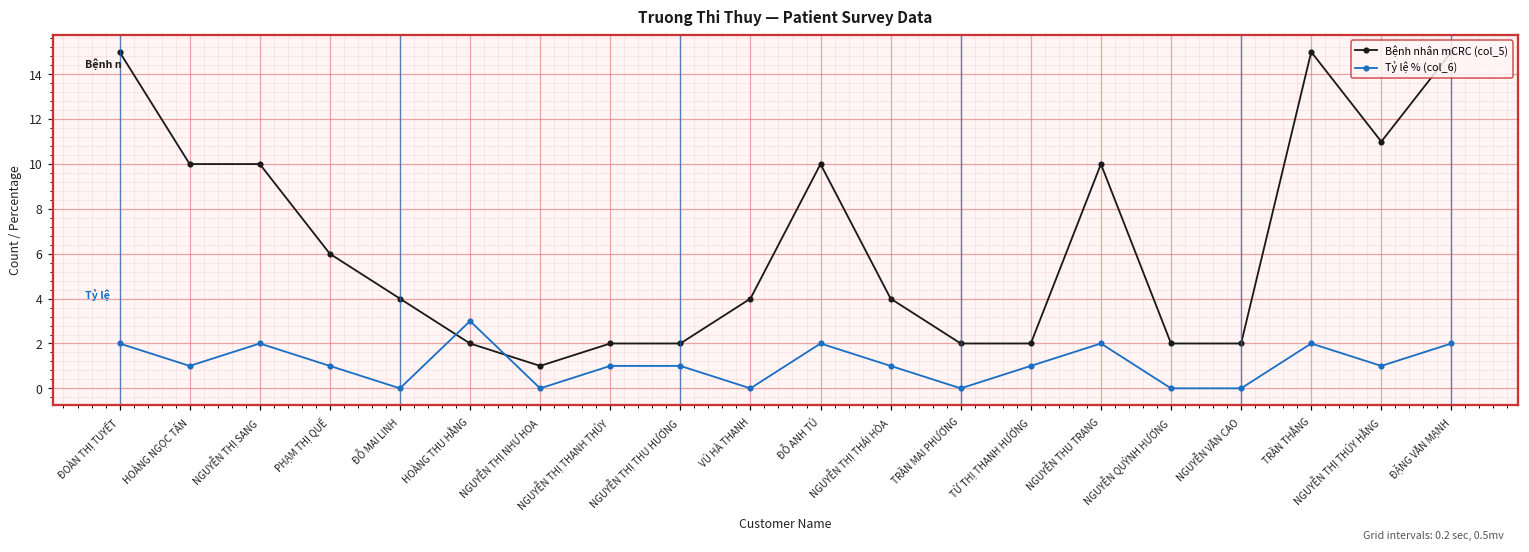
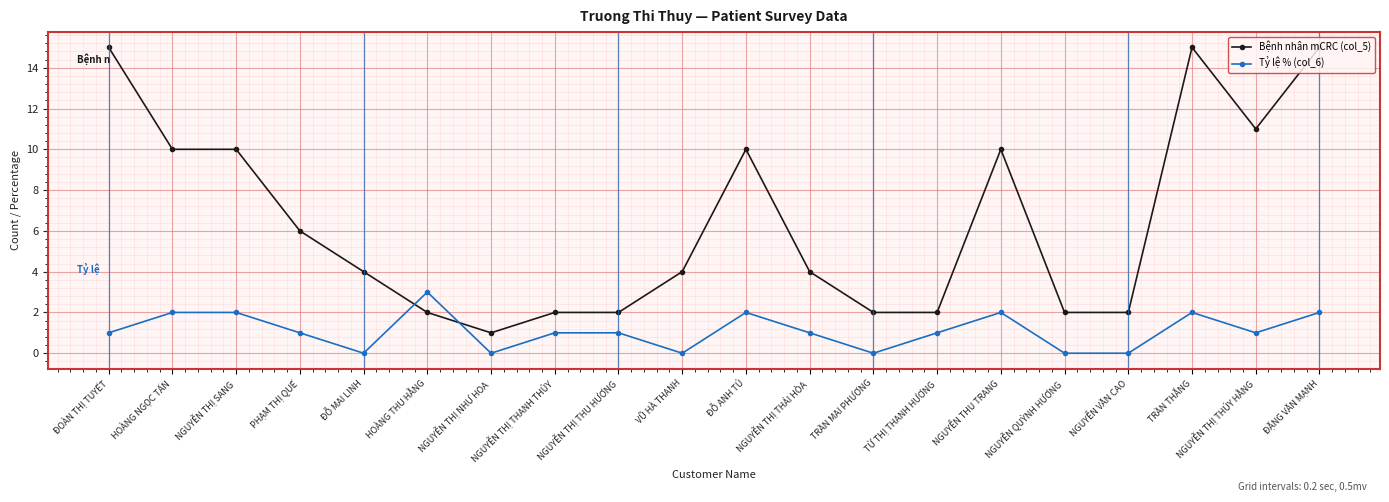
  {
    "Bệnh nhân mCRC (col_5)": {
      "ĐOÀN THỊ TUYẾT": 15,
      "HOÀNG NGỌC TẤN": 10,
      "NGUYỄN THỊ SANG": 10,
      "PHẠM THỊ QUẾ": 6,
      "ĐỖ MAI LINH": 4,
      "HOÀNG THU HẰNG": 2,
      "NGUYỄN THỊ NHƯ HOA": 1,
      "NGUYỄN THỊ THANH THỦY": 2,
      "NGUYỄN THỊ THU HƯƠNG": 2,
      "VŨ HÀ THANH": 4,
      "ĐỖ ANH TÚ": 10,
      "NGUYỄN THỊ THÁI HÒA": 4,
      "TRẦN MAI PHƯƠNG": 2,
      "TỪ THỊ THANH HƯƠNG": 2,
      "NGUYỄN THU TRANG": 10,
      "NGUYỄN QUỲNH HƯƠNG": 2,
      "NGUYỄN VĂN CAO": 2,
      "TRẦN THẮNG": 15,
      "NGUYỄN THỊ THÚY HẰNG": 11
    },
    "Tỷ lệ % (col_6)": {
-     "ĐOÀN THỊ TUYẾT": 2,
-     "HOÀNG NGỌC TẤN": 1,
+     "ĐOÀN THỊ TUYẾT": 1,
+     "HOÀNG NGỌC TẤN": 2,
      "NGUYỄN THỊ SANG": 2,
      "PHẠM THỊ QUẾ": 1,
      "ĐỖ MAI LINH": 0,
      "HOÀNG THU HẰNG": 3,
      "NGUYỄN THỊ NHƯ HOA": 0,
      "NGUYỄN THỊ THANH THỦY": 1,
      "NGUYỄN THỊ THU HƯƠNG": 1,
      "VŨ HÀ THANH": 0,
      "ĐỖ ANH TÚ": 2,
      "NGUYỄN THỊ THÁI HÒA": 1,
      "TRẦN MAI PHƯƠNG": 0,
      "TỪ THỊ THANH HƯƠNG": 1,
      "NGUYỄN THU TRANG": 2,
      "NGUYỄN QUỲNH HƯƠNG": 0,
      "NGUYỄN VĂN CAO": 0,
      "TRẦN THẮNG": 2,
      "NGUYỄN THỊ THÚY HẰNG": 1,
      "ĐẶNG VĂN MẠNH": 2
    }
  }
